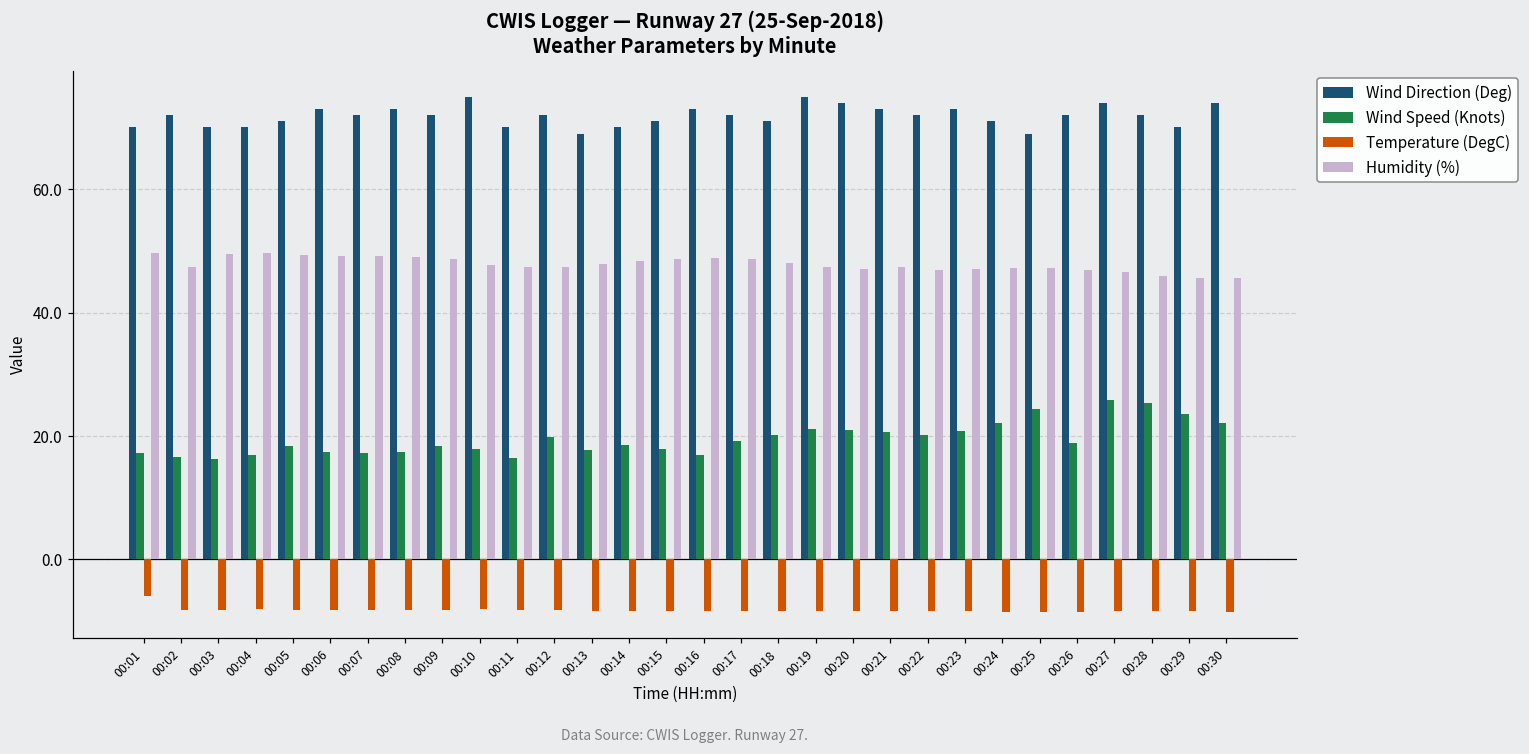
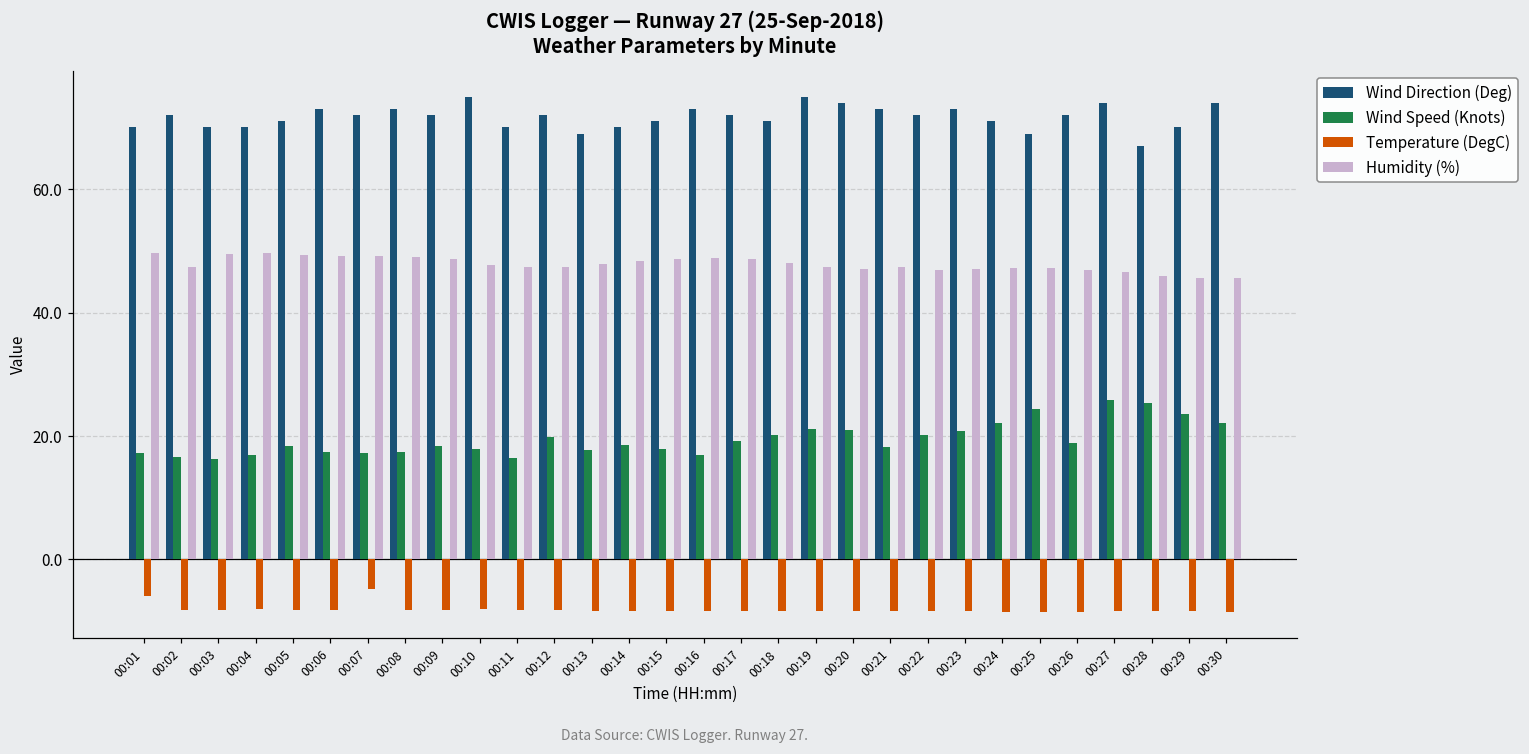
  {
    "Wind Direction (Deg)": {
      "00:01": 70,
      "00:02": 72,
      "00:03": 70,
      "00:04": 70,
      "00:05": 71,
      "00:06": 73,
      "00:07": 72,
      "00:08": 73,
      "00:09": 72,
      "00:10": 75,
      "00:11": 70,
      "00:12": 72,
      "00:13": 69,
      "00:14": 70,
      "00:15": 71,
      "00:16": 73,
      "00:17": 72,
      "00:18": 71,
      "00:19": 75,
      "00:20": 74,
      "00:21": 73,
      "00:22": 72,
      "00:23": 73,
      "00:24": 71,
      "00:25": 69,
      "00:26": 72,
      "00:27": 74,
-     "00:28": 72,
+     "00:28": 67,
      "00:29": 70,
      "00:30": 74
    },
    "Wind Speed (Knots)": {
      "00:01": 17,
      "00:02": 17,
      "00:03": 16,
      "00:04": 17,
      "00:05": 18,
      "00:06": 17,
      "00:07": 17,
      "00:08": 17,
      "00:09": 18,
      "00:10": 18,
      "00:11": 16,
      "00:12": 20,
      "00:13": 18,
      "00:14": 19,
      "00:15": 18,
      "00:16": 17,
      "00:17": 19,
      "00:18": 20,
      "00:19": 21,
      "00:20": 21,
-     "00:21": 21,
+     "00:21": 18,
      "00:22": 20,
      "00:23": 21,
      "00:24": 22,
      "00:25": 24,
      "00:26": 19,
      "00:27": 26,
      "00:28": 25,
      "00:29": 24,
      "00:30": 22
    },
    "Temperature (DegC)": {
      "00:01": -6,
      "00:02": -8,
      "00:03": -8,
      "00:04": -8,
      "00:05": -8,
      "00:06": -8,
-     "00:07": -8,
+     "00:07": -5,
      "00:08": -8,
      "00:09": -8,
      "00:10": -8,
      "00:11": -8,
      "00:12": -8,
      "00:13": -8,
      "00:14": -8,
      "00:15": -8,
      "00:16": -8,
      "00:17": -8,
      "00:18": -8,
      "00:19": -8,
      "00:20": -8,
      "00:21": -8,
      "00:22": -8,
      "00:23": -8,
      "00:24": -9,
      "00:25": -9,
      "00:26": -9,
      "00:27": -8,
      "00:28": -8,
      "00:29": -8,
      "00:30": -9
    },
    "Humidity (%)": {
      "00:01": 50,
      "00:02": 47,
      "00:03": 50,
      "00:04": 50,
      "00:05": 49,
      "00:06": 49,
      "00:07": 49,
      "00:08": 49,
      "00:09": 49,
      "00:10": 48,
      "00:11": 47,
      "00:12": 47,
      "00:13": 48,
      "00:14": 48,
      "00:15": 49,
      "00:16": 49,
      "00:17": 49,
      "00:18": 48,
      "00:19": 47,
      "00:20": 47,
      "00:21": 47,
      "00:22": 47,
      "00:23": 47,
      "00:24": 47,
      "00:25": 47,
      "00:26": 47,
      "00:27": 47,
      "00:28": 46,
      "00:29": 46,
      "00:30": 46
    }
  }
